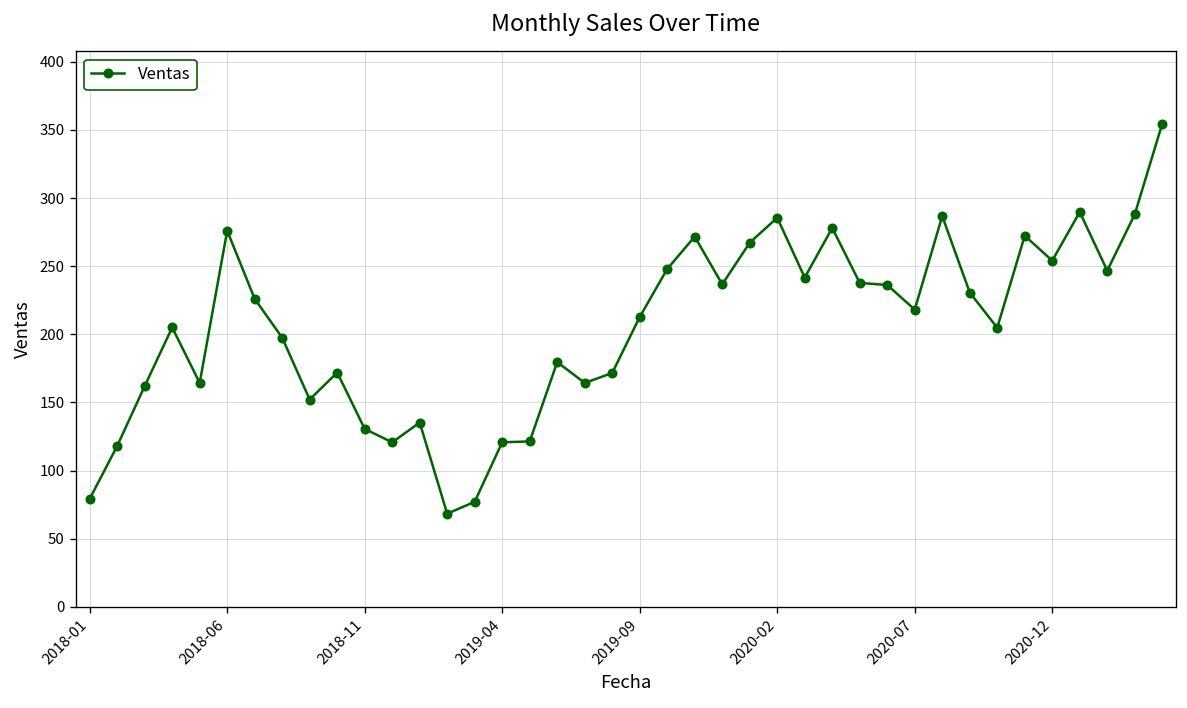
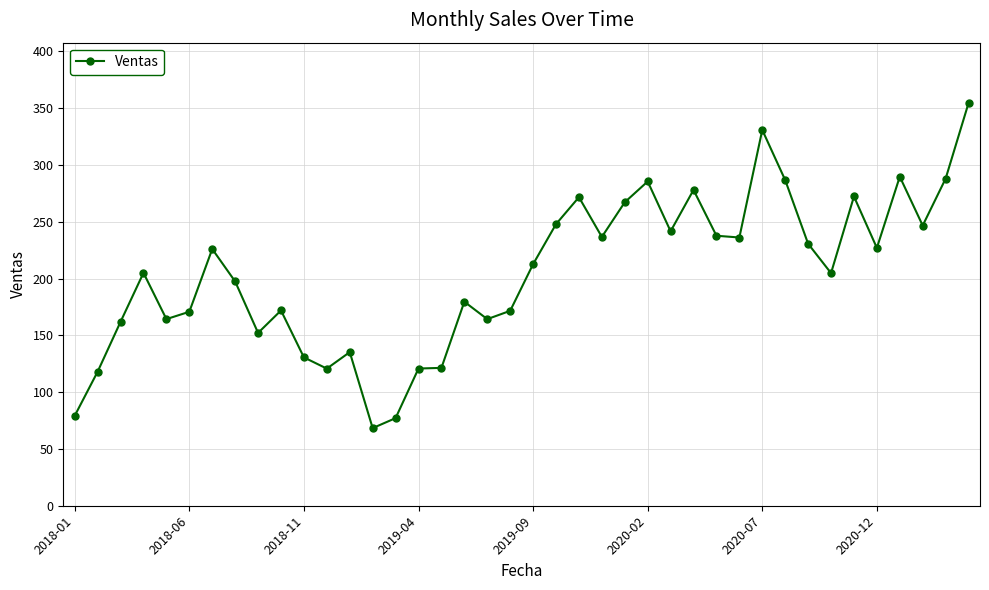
  {
    "2018-01": 79,
-   "2018-06": 276,
+   "2018-06": 171,
    "2018-11": 131,
    "2019-04": 121,
    "2019-09": 213,
    "2020-02": 286,
-   "2020-07": 218,
-   "2020-12": 254
+   "2020-07": 331,
+   "2020-12": 227
  }
